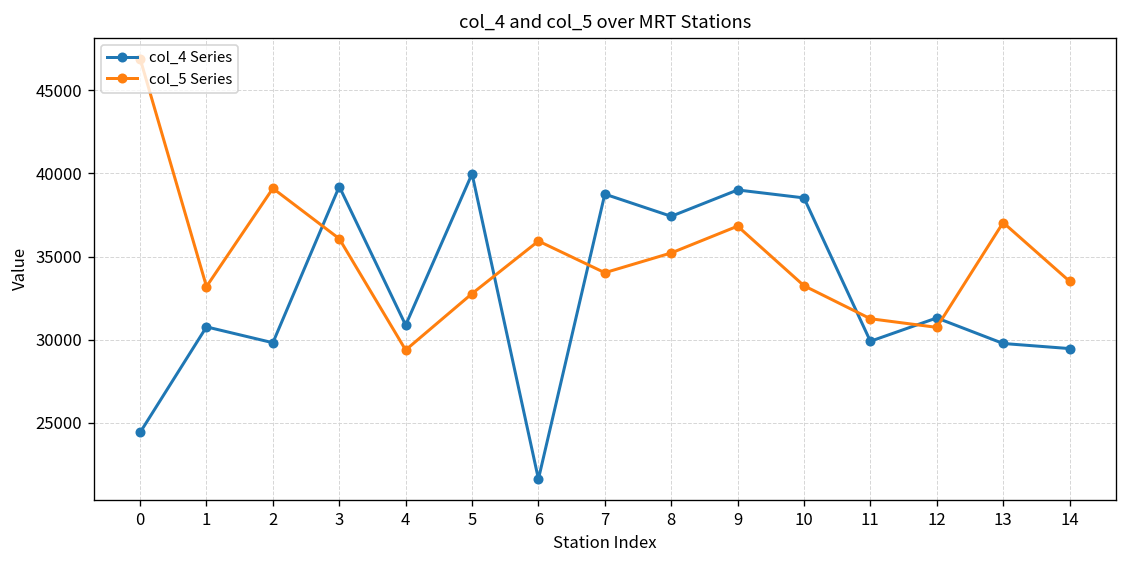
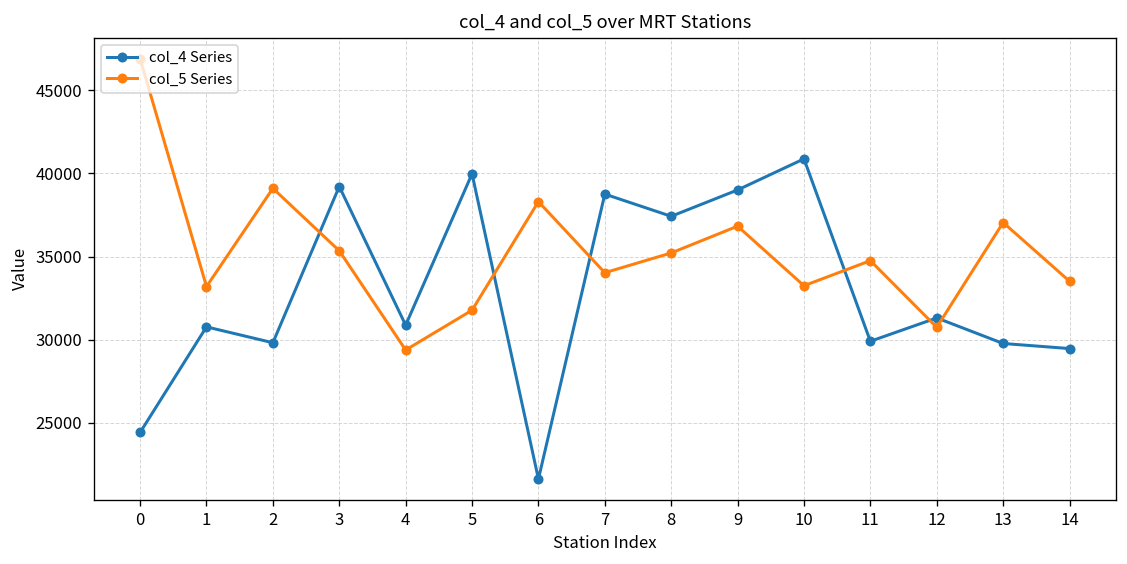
  {
    "col_4 Series": {
      "0": 24400,
      "1": 30800,
      "2": 29800,
      "3": 39200,
      "4": 30900,
      "5": 40000,
      "6": 21600,
      "7": 38800,
      "8": 37400,
      "9": 39000,
-     "10": 38500,
+     "10": 40900,
      "11": 29900,
      "12": 31300,
      "13": 29800,
      "14": 29500
    },
    "col_5 Series": {
      "1": 33200,
      "2": 39100,
-     "3": 36100,
+     "3": 35300,
      "4": 29400,
-     "5": 32800,
-     "6": 35900,
+     "5": 31800,
+     "6": 38300,
      "7": 34000,
      "8": 35200,
      "9": 36800,
      "10": 33200,
-     "11": 31300,
+     "11": 34800,
      "12": 30700,
      "13": 37000,
      "14": 33500
    }
  }
